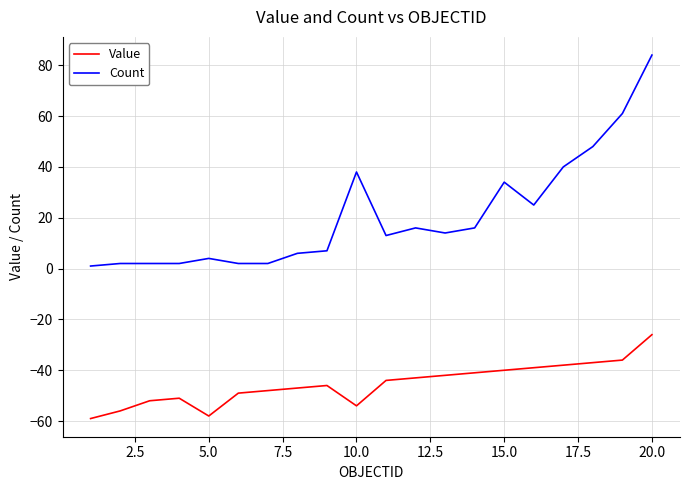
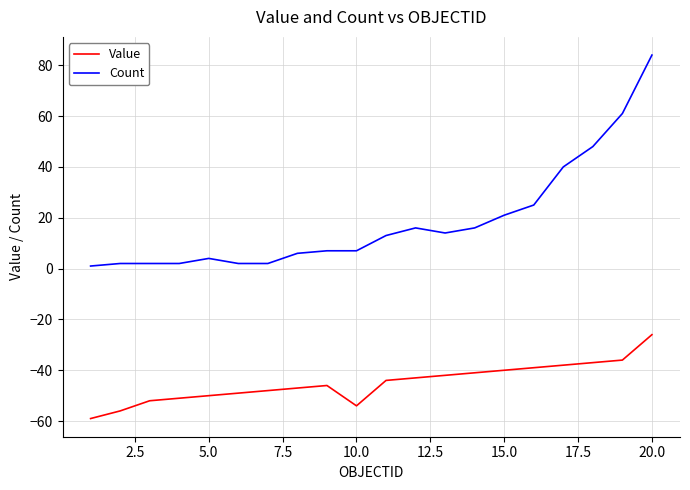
  {
    "Value": {
-     "5.0": -58,
+     "5.0": -50,
      "10.0": -54,
      "15.0": -40,
      "20.0": -26
    },
    "Count": {
      "5.0": 4,
-     "10.0": 38,
-     "15.0": 34,
+     "10.0": 7,
+     "15.0": 21,
      "20.0": 84
    }
  }
